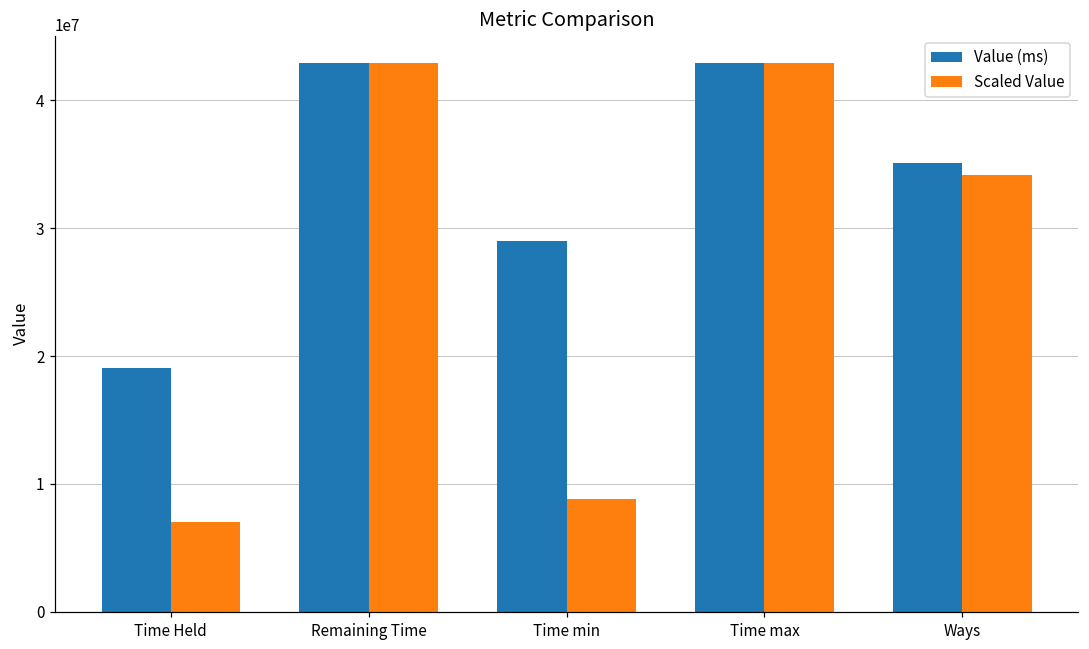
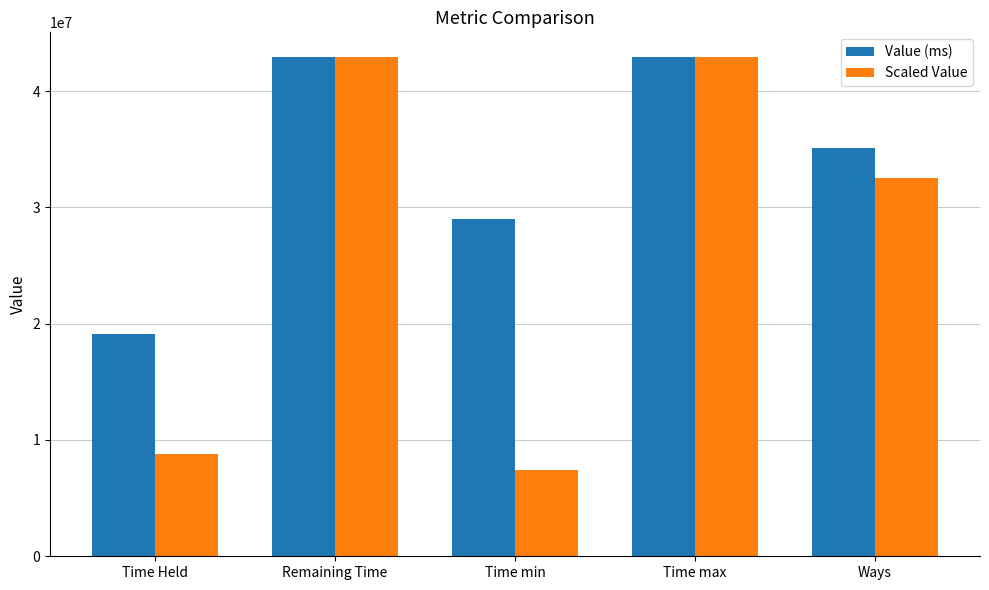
  {
    "Value (ms)": {
      "Time Held": 19100000,
      "Remaining Time": 42900000,
      "Time min": 29000000,
      "Time max": 42900000,
      "Ways": 35100000
    },
    "Scaled Value": {
-     "Time Held": 7000000,
+     "Time Held": 8800000,
      "Remaining Time": 42900000,
-     "Time min": 8800000,
+     "Time min": 7400000,
      "Time max": 42900000,
-     "Ways": 34100000
+     "Ways": 32500000
    }
  }
